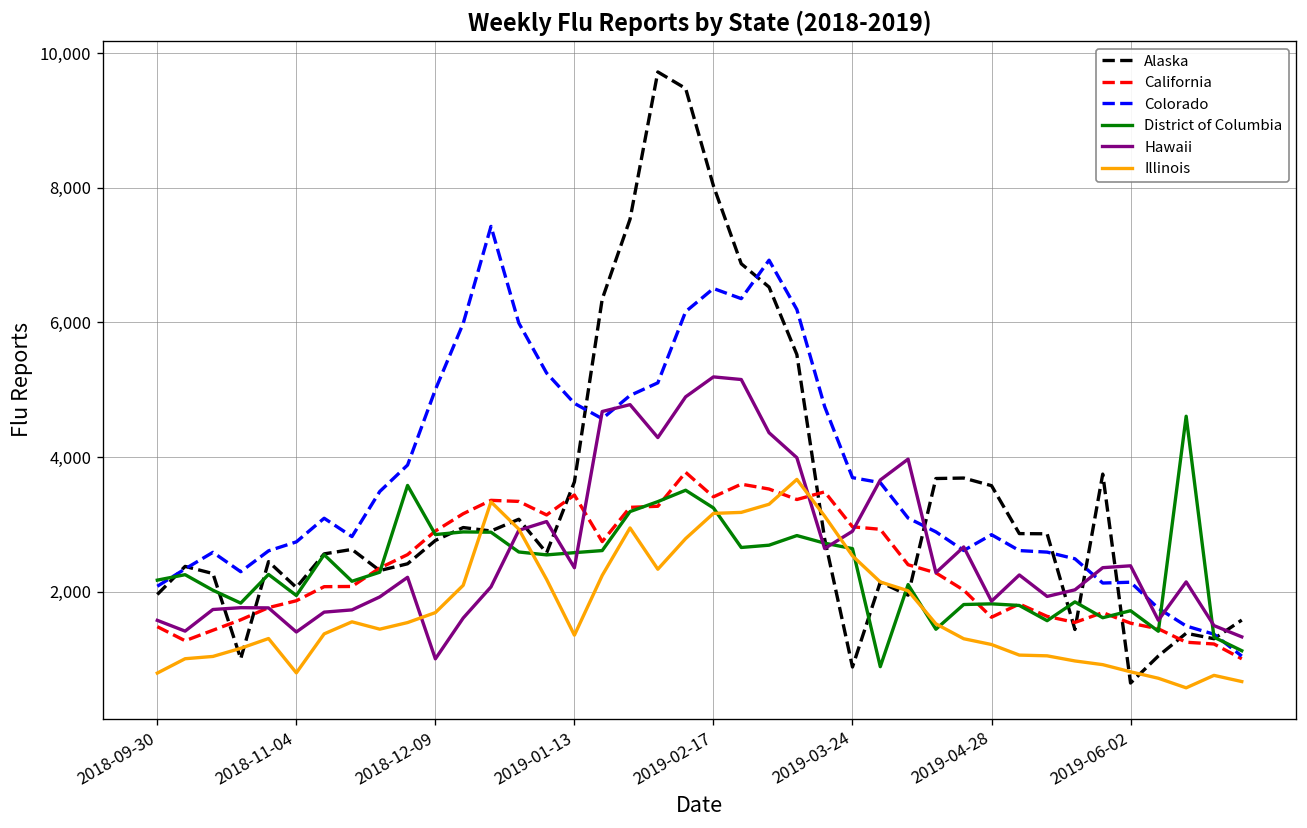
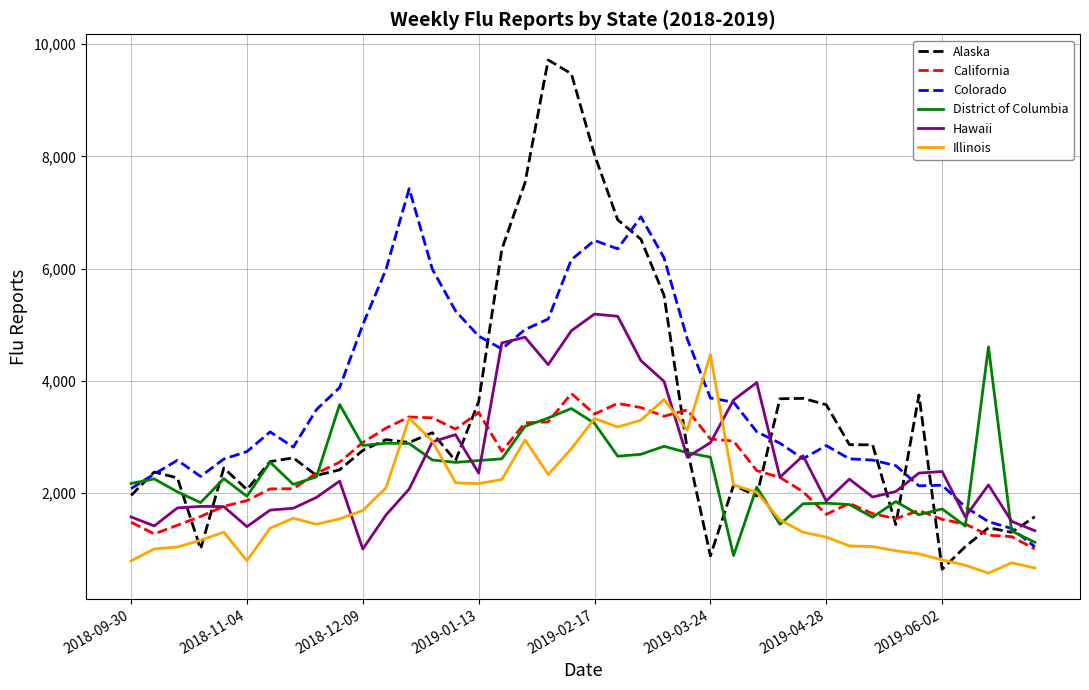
  {
    "Alaska": {
      "2018-09-30": "2,000",
      "2018-11-04": "2,100",
      "2018-12-09": "2,800",
      "2019-01-13": "3,600",
      "2019-02-17": "8,000",
      "2019-03-24": "900",
      "2019-04-28": "3,600",
      "2019-06-02": "600"
    },
    "California": {
      "2018-09-30": "1,500",
      "2018-11-04": "1,900",
      "2018-12-09": "2,900",
      "2019-01-13": "3,400",
      "2019-02-17": "3,400",
      "2019-03-24": "3,000",
      "2019-04-28": "1,600",
      "2019-06-02": "1,500"
    },
    "Colorado": {
      "2018-09-30": "2,100",
      "2018-11-04": "2,700",
      "2018-12-09": "5,000",
      "2019-01-13": "4,800",
      "2019-02-17": "6,500",
      "2019-03-24": "3,700",
      "2019-04-28": "2,800",
      "2019-06-02": "2,100"
    },
    "District of Columbia": {
      "2018-09-30": "2,200",
      "2018-11-04": "1,900",
      "2018-12-09": "2,800",
      "2019-01-13": "2,600",
      "2019-02-17": "3,200",
      "2019-03-24": "2,600",
      "2019-06-02": "1,700"
    },
    "Hawaii": {
      "2018-09-30": "1,600",
      "2018-11-04": "1,400",
      "2018-12-09": "1,000",
      "2019-01-13": "2,400",
      "2019-02-17": "5,200",
      "2019-03-24": "2,900",
      "2019-06-02": "2,400"
    },
    "Illinois": {
      "2018-09-30": "800",
      "2018-11-04": "800",
      "2018-12-09": "1,700",
-     "2019-01-13": "1,400",
-     "2019-02-17": "3,200",
-     "2019-03-24": "2,500",
+     "2019-01-13": "2,200",
+     "2019-02-17": "3,300",
+     "2019-03-24": "4,500",
      "2019-04-28": "1,200",
      "2019-06-02": "800"
    }
  }
